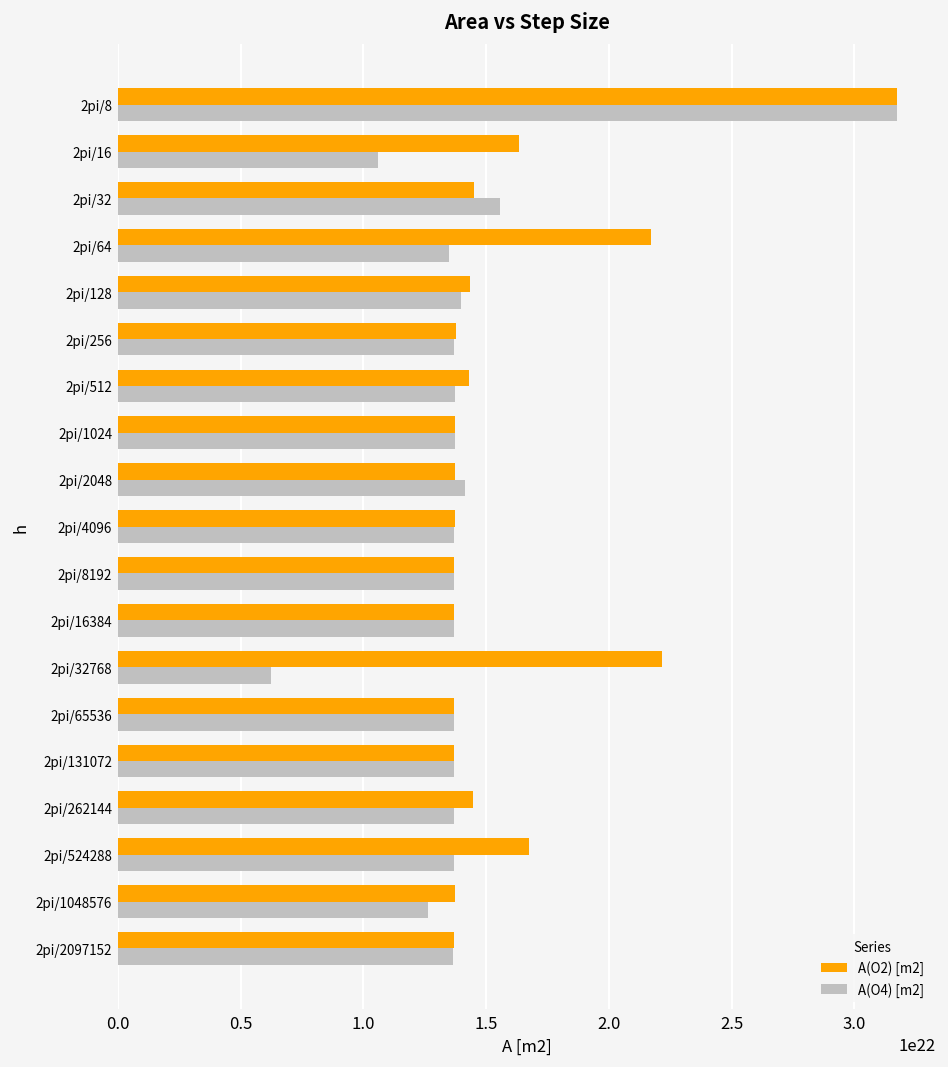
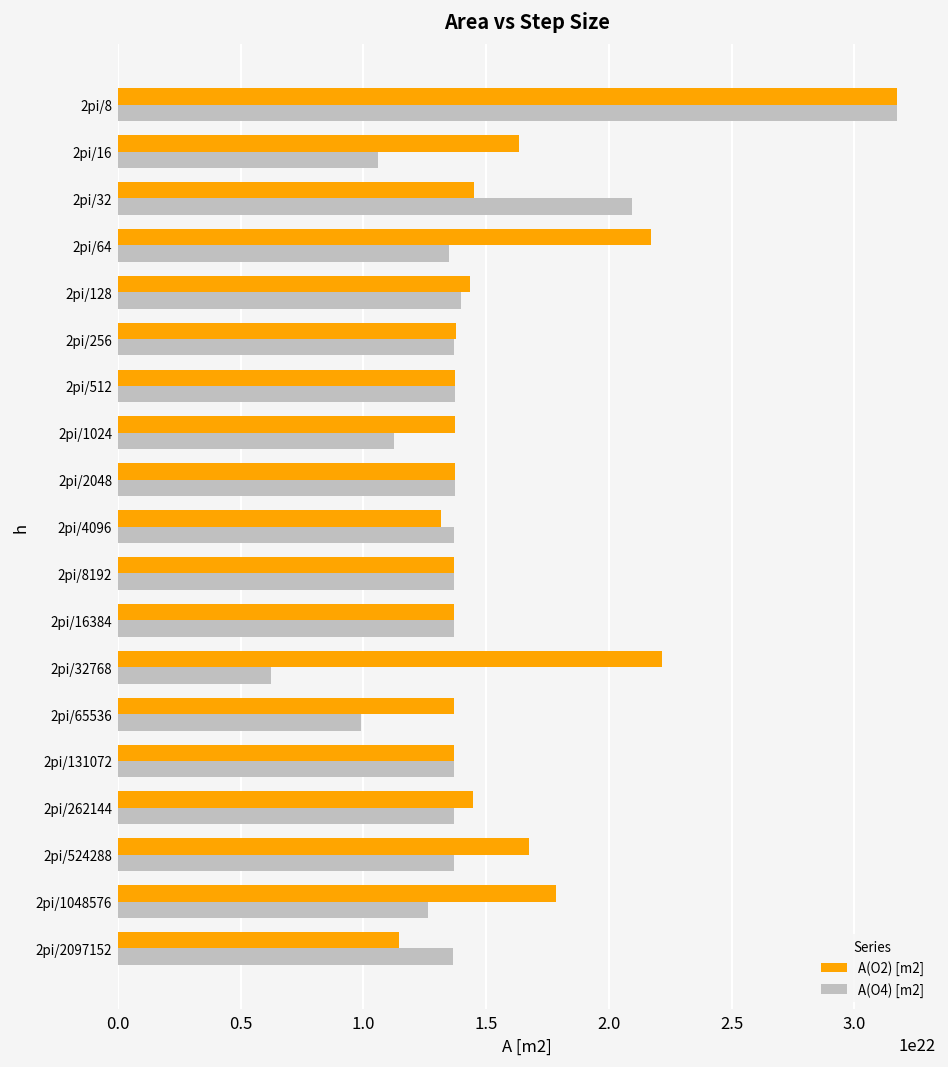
  {
    "A(O2) [m2]": {
      "2pi/8": 31700000000000000000000,
      "2pi/16": 16300000000000000000000,
      "2pi/32": 14500000000000000000000,
      "2pi/64": 21700000000000000000000,
      "2pi/128": 14300000000000000000000,
      "2pi/256": 13800000000000000000000,
-     "2pi/512": 14300000000000000000000,
+     "2pi/512": 13700000000000000000000,
      "2pi/1024": 13700000000000000000000,
      "2pi/2048": 13700000000000000000000,
-     "2pi/4096": 13700000000000000000000,
+     "2pi/4096": 13200000000000000000000,
      "2pi/8192": 13700000000000000000000,
      "2pi/16384": 13700000000000000000000,
      "2pi/32768": 22100000000000000000000,
      "2pi/65536": 13700000000000000000000,
      "2pi/131072": 13700000000000000000000,
      "2pi/262144": 14500000000000000000000,
      "2pi/524288": 16700000000000000000000,
-     "2pi/1048576": 13700000000000000000000,
-     "2pi/2097152": 13700000000000000000000
+     "2pi/1048576": 17900000000000000000000,
+     "2pi/2097152": 11400000000000000000000
    },
    "A(O4) [m2]": {
      "2pi/8": 31700000000000000000000,
      "2pi/16": 10600000000000000000000,
-     "2pi/32": 15600000000000000000000,
+     "2pi/32": 20900000000000000000000,
      "2pi/64": 13500000000000000000000,
      "2pi/128": 14000000000000000000000,
      "2pi/256": 13700000000000000000000,
      "2pi/512": 13700000000000000000000,
-     "2pi/1024": 13700000000000000000000,
-     "2pi/2048": 14200000000000000000000,
+     "2pi/1024": 11300000000000000000000,
+     "2pi/2048": 13700000000000000000000,
      "2pi/4096": 13700000000000000000000,
      "2pi/8192": 13700000000000000000000,
      "2pi/16384": 13700000000000000000000,
      "2pi/32768": 6200000000000000000000,
-     "2pi/65536": 13700000000000000000000,
+     "2pi/65536": 9900000000000000000000,
      "2pi/131072": 13700000000000000000000,
      "2pi/262144": 13700000000000000000000,
      "2pi/524288": 13700000000000000000000,
      "2pi/1048576": 12600000000000000000000,
      "2pi/2097152": 13700000000000000000000
    }
  }
